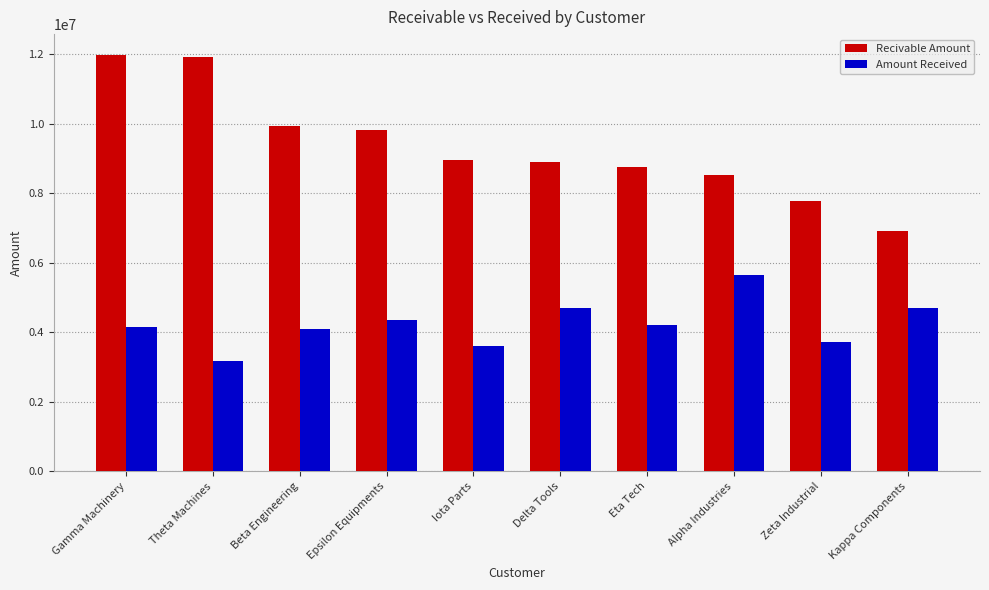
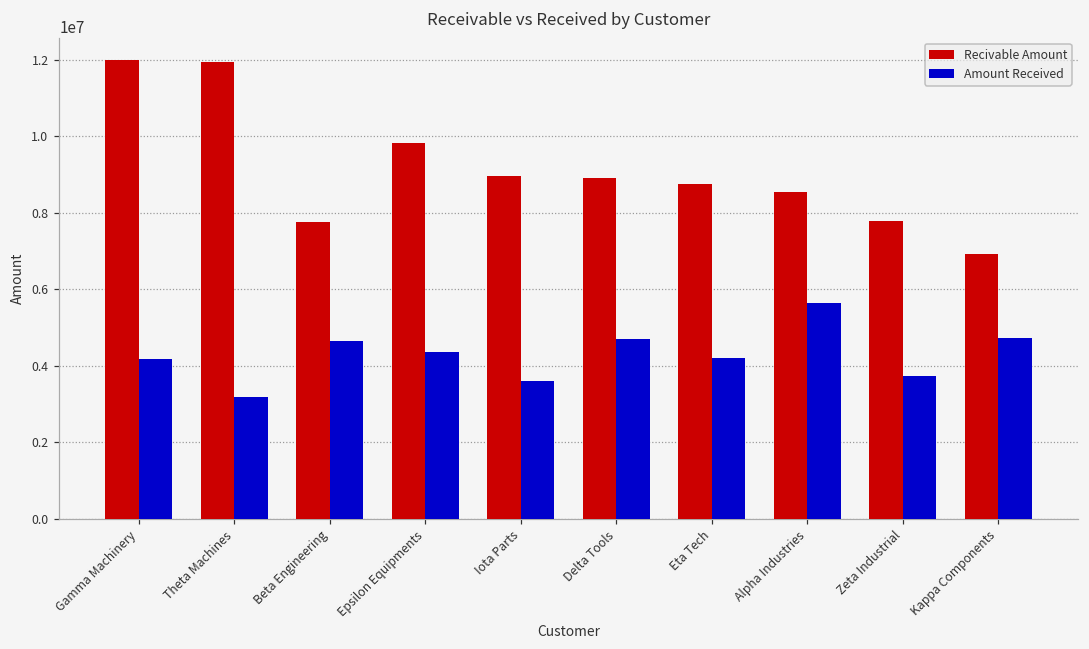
  {
    "Recivable Amount": {
      "Gamma Machinery": 12000000,
      "Theta Machines": 11900000,
-     "Beta Engineering": 9900000,
+     "Beta Engineering": 7800000,
      "Epsilon Equipments": 9800000,
      "Iota Parts": 9000000,
      "Delta Tools": 8900000,
      "Eta Tech": 8700000,
      "Alpha Industries": 8500000,
      "Zeta Industrial": 7800000,
      "Kappa Components": 6900000
    },
    "Amount Received": {
      "Gamma Machinery": 4200000,
      "Theta Machines": 3200000,
-     "Beta Engineering": 4100000,
+     "Beta Engineering": 4700000,
      "Epsilon Equipments": 4400000,
      "Iota Parts": 3600000,
      "Delta Tools": 4700000,
      "Eta Tech": 4200000,
      "Alpha Industries": 5600000,
      "Zeta Industrial": 3700000,
      "Kappa Components": 4700000
    }
  }
